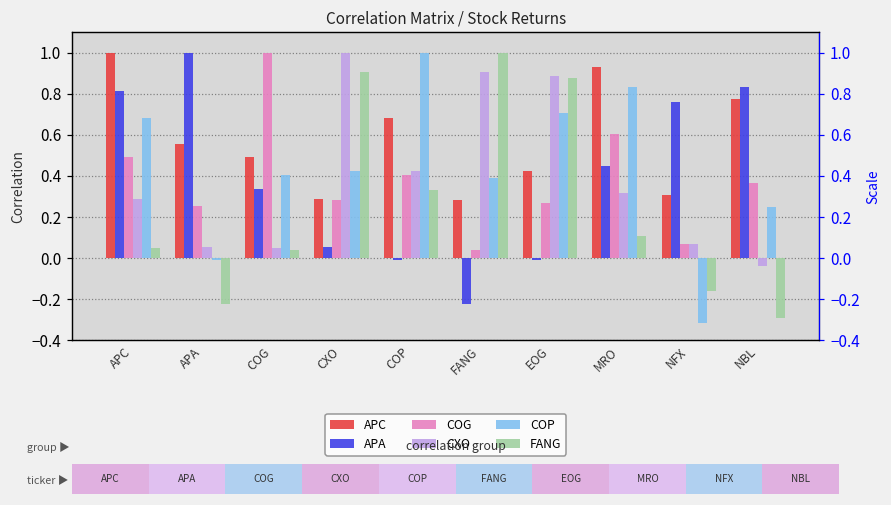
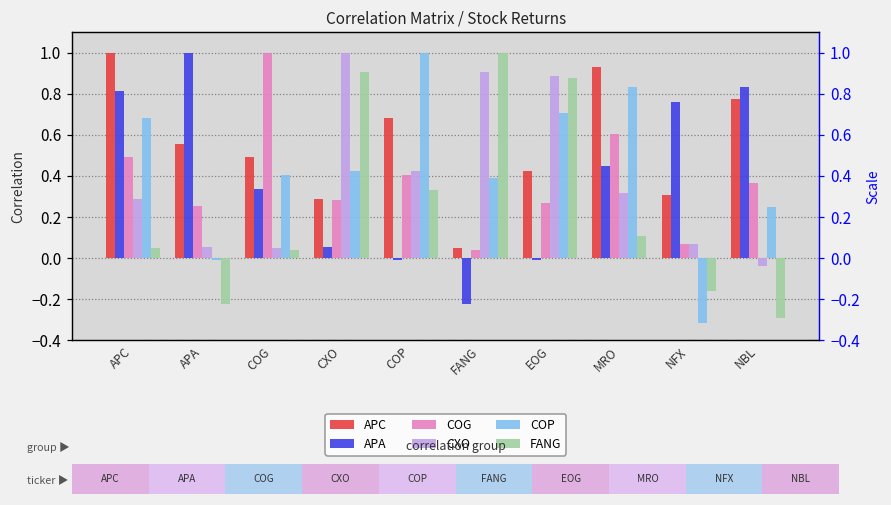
  {
    "Correlation Matrix / Stock Returns": {
      "APC": {
        "APC": 1.00,
        "APA": 0.55,
        "COG": 0.49,
        "CXO": 0.29,
        "COP": 0.68,
-       "FANG": 0.28,
+       "FANG": 0.05,
        "EOG": 0.42,
        "MRO": 0.93,
        "NFX": 0.31,
        "NBL": 0.77
      },
      "APA": {
        "APC": 0.81,
        "APA": 1.00,
        "COG": 0.34,
        "CXO": 0.05,
        "FANG": -0.23,
        "MRO": 0.45,
        "NFX": 0.76,
        "NBL": 0.83
      },
      "COG": {
        "APC": 0.49,
        "APA": 0.25,
        "COG": 1.00,
        "CXO": 0.28,
        "COP": 0.40,
        "FANG": 0.04,
        "EOG": 0.27,
        "MRO": 0.60,
        "NFX": 0.07,
        "NBL": 0.37
      },
      "CXO": {
        "APC": 0.29,
        "APA": 0.05,
        "COG": 0.05,
        "CXO": 1.00,
        "COP": 0.42,
        "FANG": 0.90,
        "EOG": 0.88,
        "MRO": 0.32,
        "NFX": 0.07,
        "NBL": -0.04
      },
      "COP": {
        "APC": 0.68,
        "COG": 0.40,
        "CXO": 0.42,
        "COP": 1.00,
        "FANG": 0.39,
        "EOG": 0.71,
        "MRO": 0.83,
        "NFX": -0.32,
        "NBL": 0.25
      },
      "FANG": {
        "APC": 0.05,
        "APA": -0.23,
        "COG": 0.04,
        "CXO": 0.90,
        "COP": 0.33,
        "FANG": 1.00,
        "EOG": 0.87,
        "MRO": 0.11,
        "NFX": -0.16,
        "NBL": -0.29
      }
    }
  }
